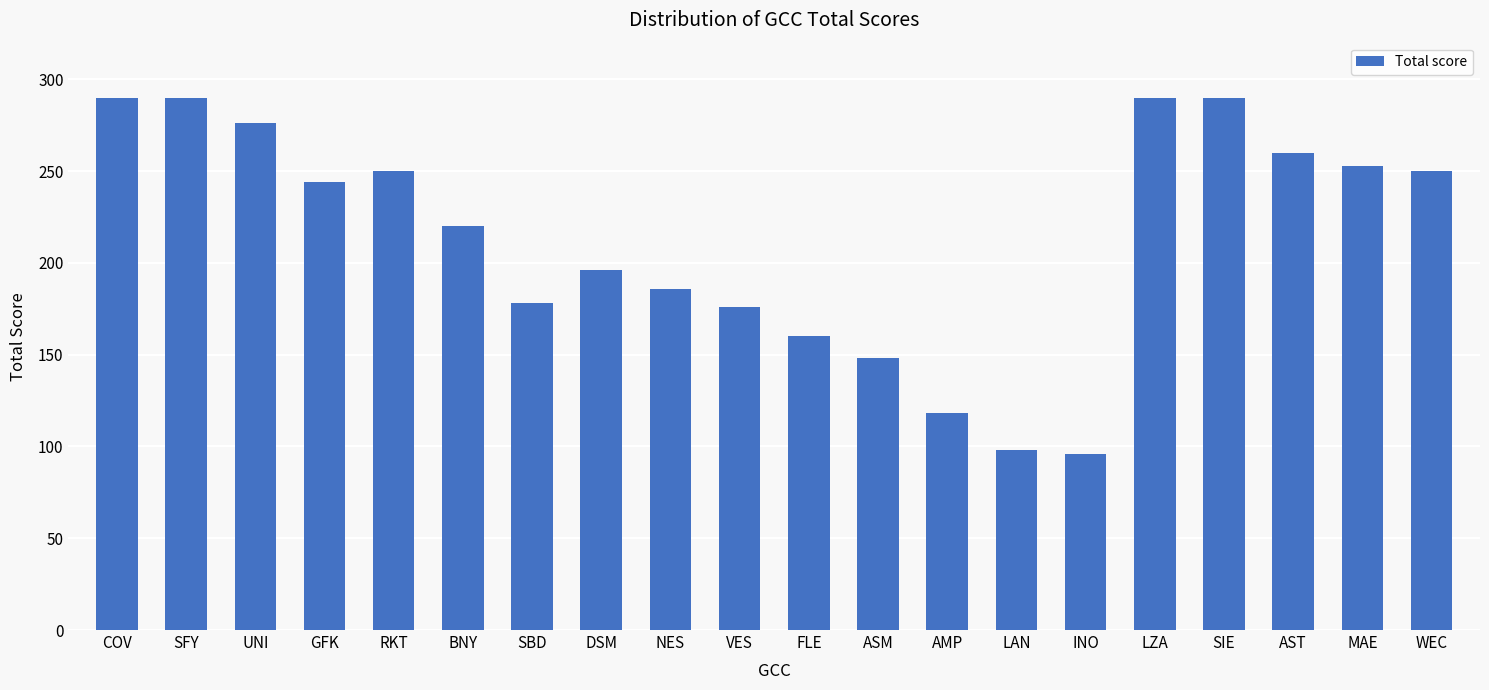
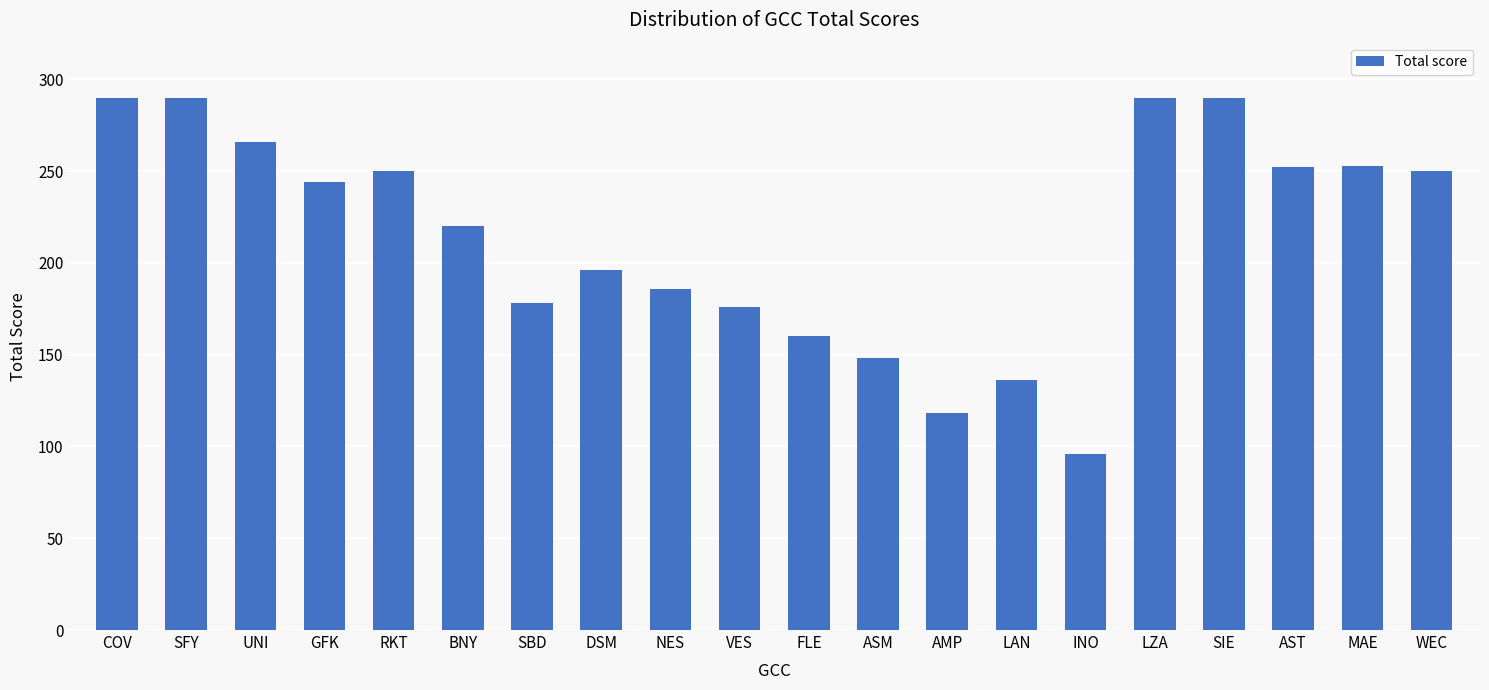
  {
    "COV": 290,
    "SFY": 290,
-   "UNI": 276,
+   "UNI": 266,
    "GFK": 244,
    "RKT": 250,
    "BNY": 220,
    "SBD": 178,
    "DSM": 196,
    "NES": 186,
    "VES": 176,
    "FLE": 160,
    "ASM": 148,
    "AMP": 118,
-   "LAN": 98,
+   "LAN": 136,
    "INO": 96,
    "LZA": 290,
    "SIE": 290,
-   "AST": 260,
+   "AST": 252,
    "MAE": 253,
    "WEC": 250
  }
